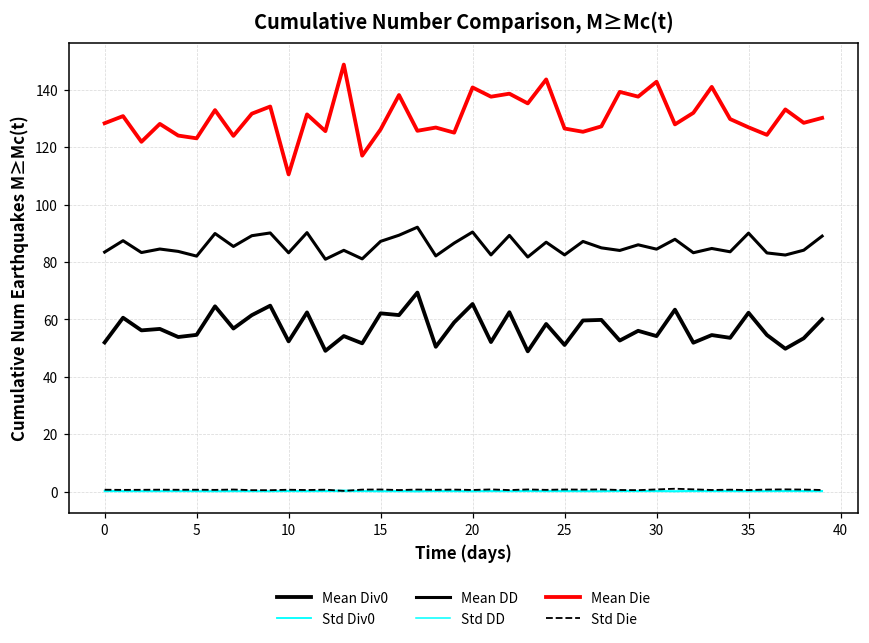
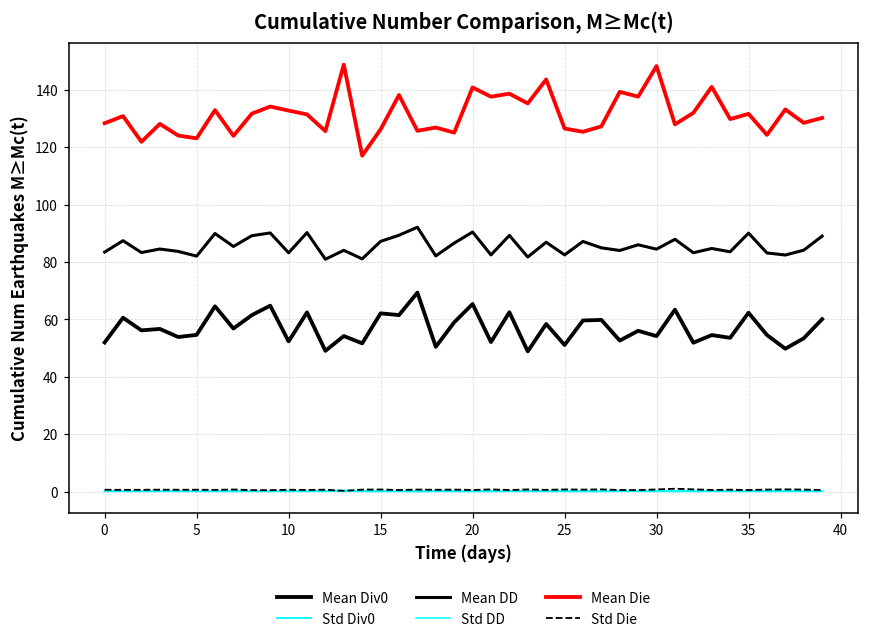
  {
    "Mean Die": {
      "0": 128,
      "5": 123,
-     "10": 111,
+     "10": 133,
      "15": 126,
      "20": 141,
      "25": 127,
-     "30": 143,
-     "35": 127
+     "30": 148,
+     "35": 132
    }
  }
